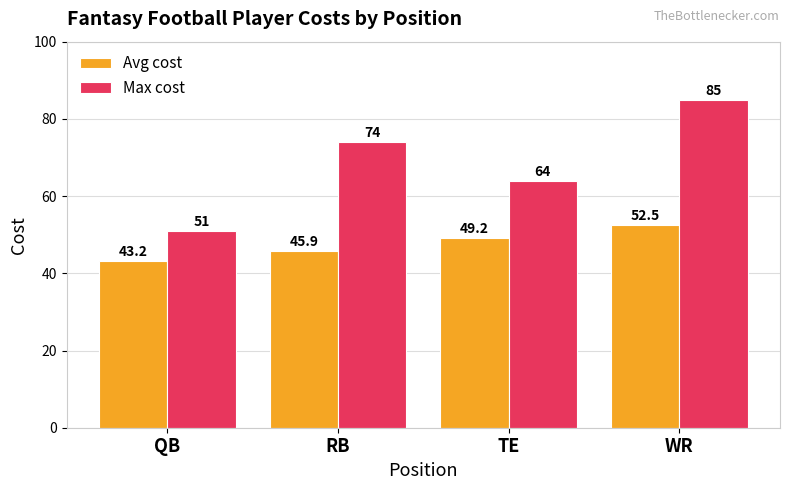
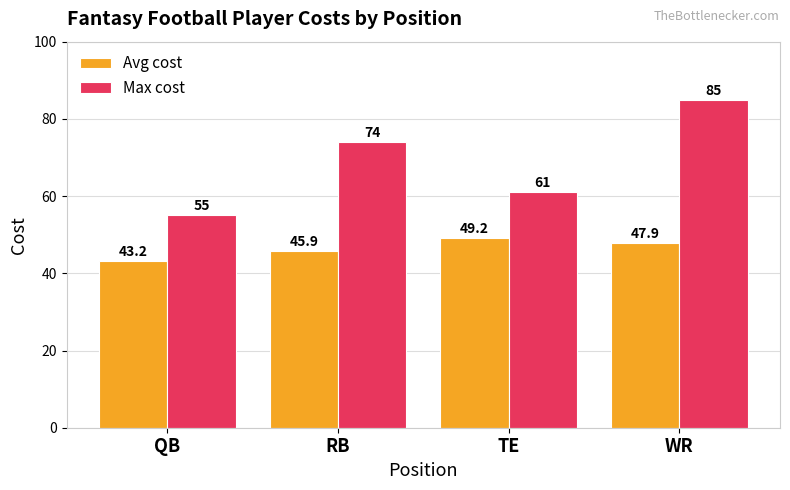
  {
    "Avg cost": {
      "QB": 43.2,
      "RB": 45.9,
      "TE": 49.2,
-     "WR": 52.5
+     "WR": 47.9
    },
    "Max cost": {
-     "QB": 51,
+     "QB": 55,
      "RB": 74,
-     "TE": 64,
+     "TE": 61,
      "WR": 85
    }
  }
